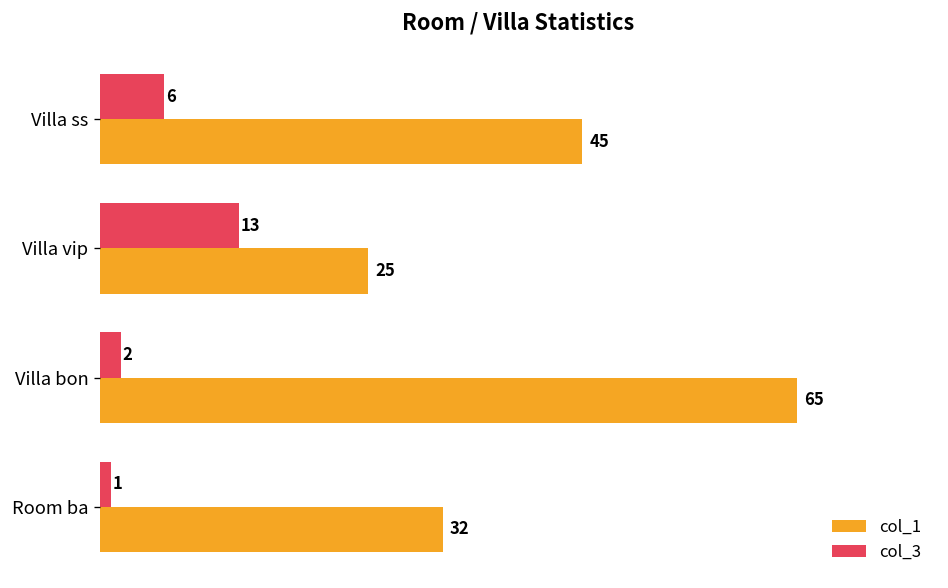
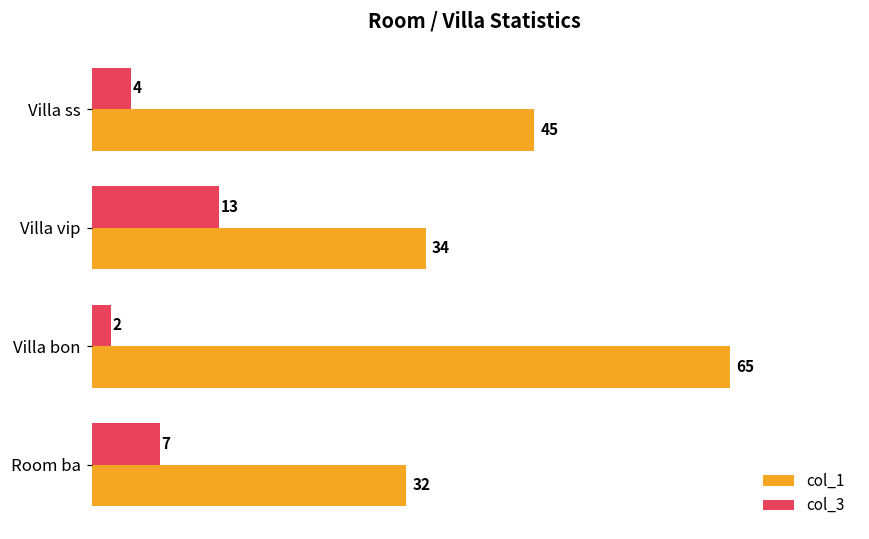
  {
    "col_1": {
      "Villa ss": 45,
-     "Villa vip": 25,
+     "Villa vip": 34,
      "Villa bon": 65,
      "Room ba": 32
    },
    "col_3": {
-     "Villa ss": 6,
+     "Villa ss": 4,
      "Villa vip": 13,
      "Villa bon": 2,
-     "Room ba": 1
+     "Room ba": 7
    }
  }
